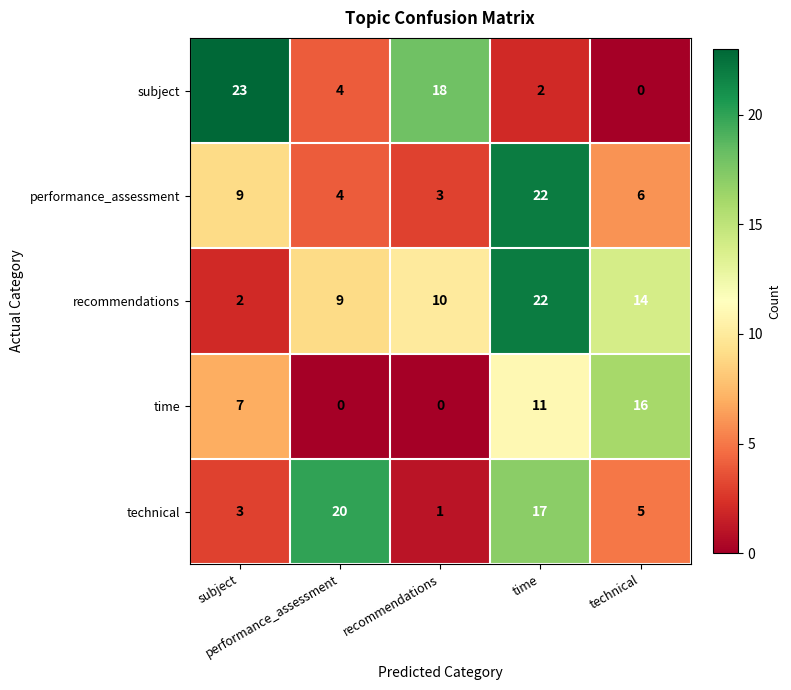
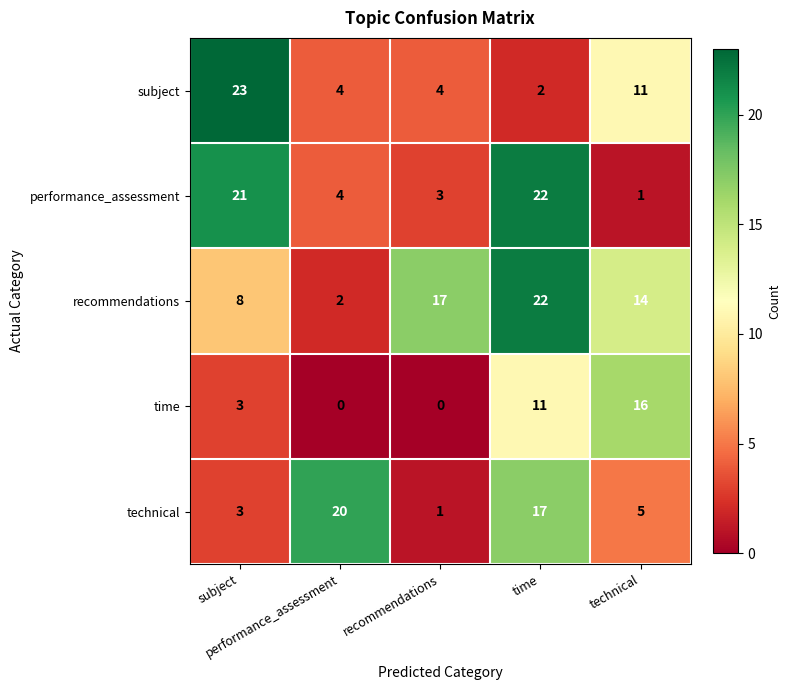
  {
    "subject": {
      "subject": 23,
      "performance_assessment": 4,
-     "recommendations": 18,
+     "recommendations": 4,
      "time": 2,
-     "technical": 0
+     "technical": 11
    },
    "performance_assessment": {
-     "subject": 9,
+     "subject": 21,
      "performance_assessment": 4,
      "recommendations": 3,
      "time": 22,
-     "technical": 6
+     "technical": 1
    },
    "recommendations": {
-     "subject": 2,
-     "performance_assessment": 9,
-     "recommendations": 10,
+     "subject": 8,
+     "performance_assessment": 2,
+     "recommendations": 17,
      "time": 22,
      "technical": 14
    },
    "time": {
-     "subject": 7,
+     "subject": 3,
      "performance_assessment": 0,
      "recommendations": 0,
      "time": 11,
      "technical": 16
    },
    "technical": {
      "subject": 3,
      "performance_assessment": 20,
      "recommendations": 1,
      "time": 17,
      "technical": 5
    }
  }
